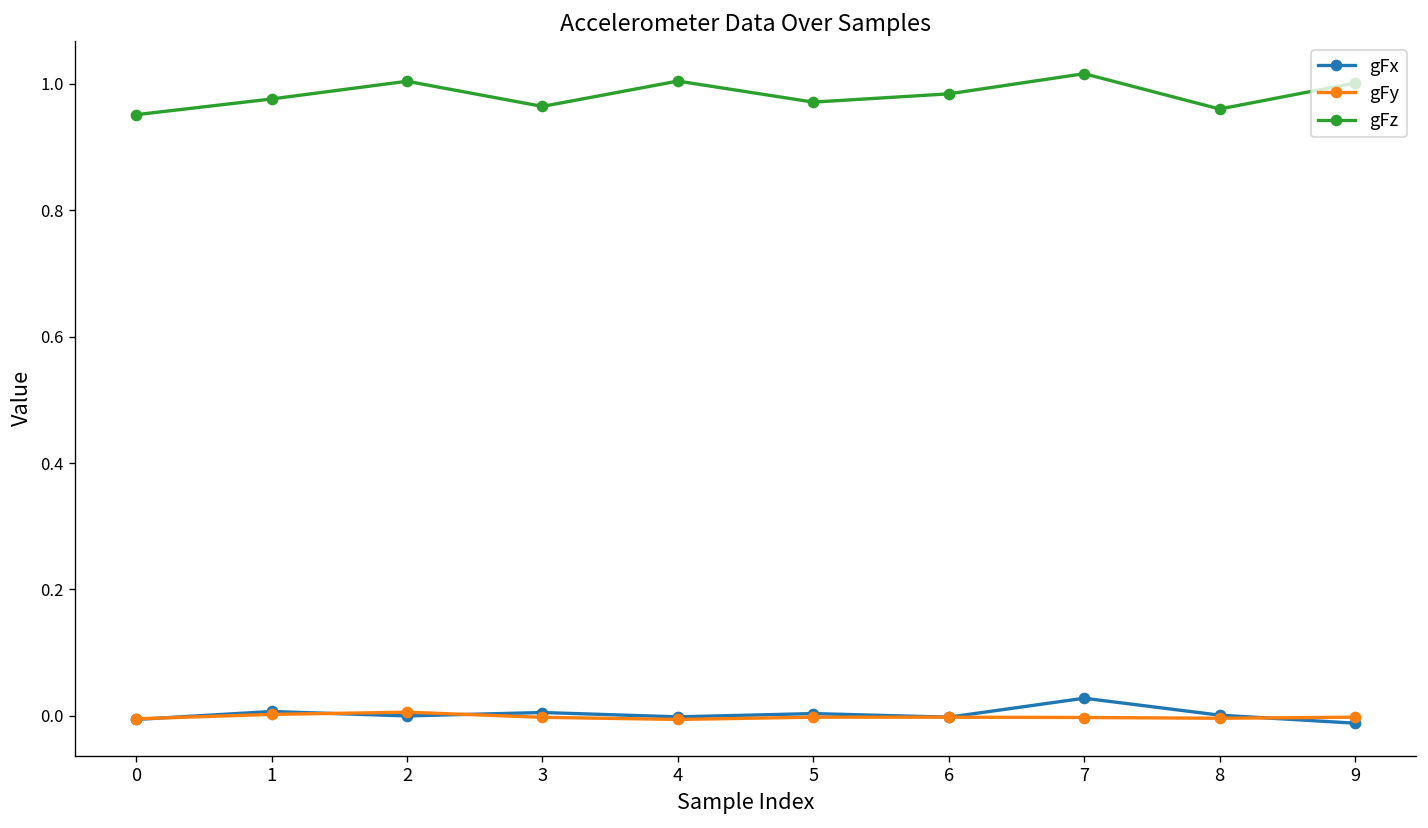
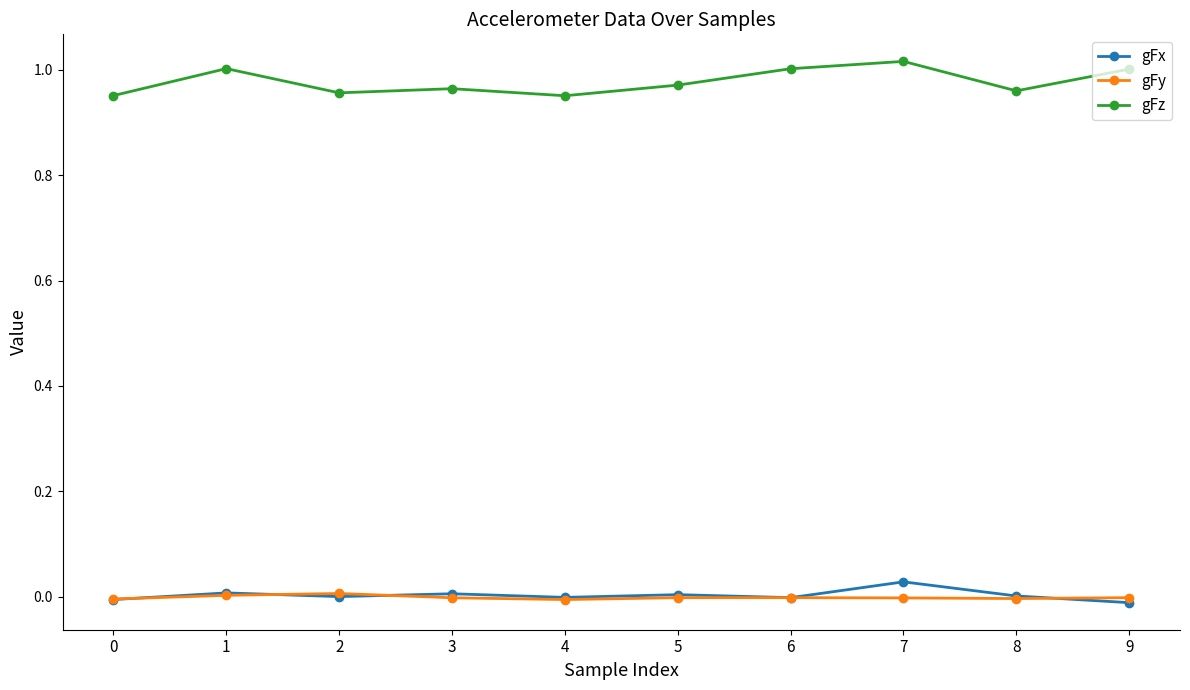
  {
    "gFx": {
      "2": 0.00,
      "3": 0.01,
      "5": 0.00,
      "7": 0.03,
      "9": -0.01
    },
    "gFy": {
      "2": 0.01,
      "3": 0.00,
      "5": 0.00,
      "7": 0.00,
      "9": 0.00
    },
    "gFz": {
      "0": 0.95,
-     "1": 0.98,
-     "2": 1.00,
+     "1": 1.00,
+     "2": 0.96,
      "3": 0.96,
-     "4": 1.00,
+     "4": 0.95,
      "5": 0.97,
-     "6": 0.98,
+     "6": 1.00,
      "7": 1.02,
      "8": 0.96
    }
  }
